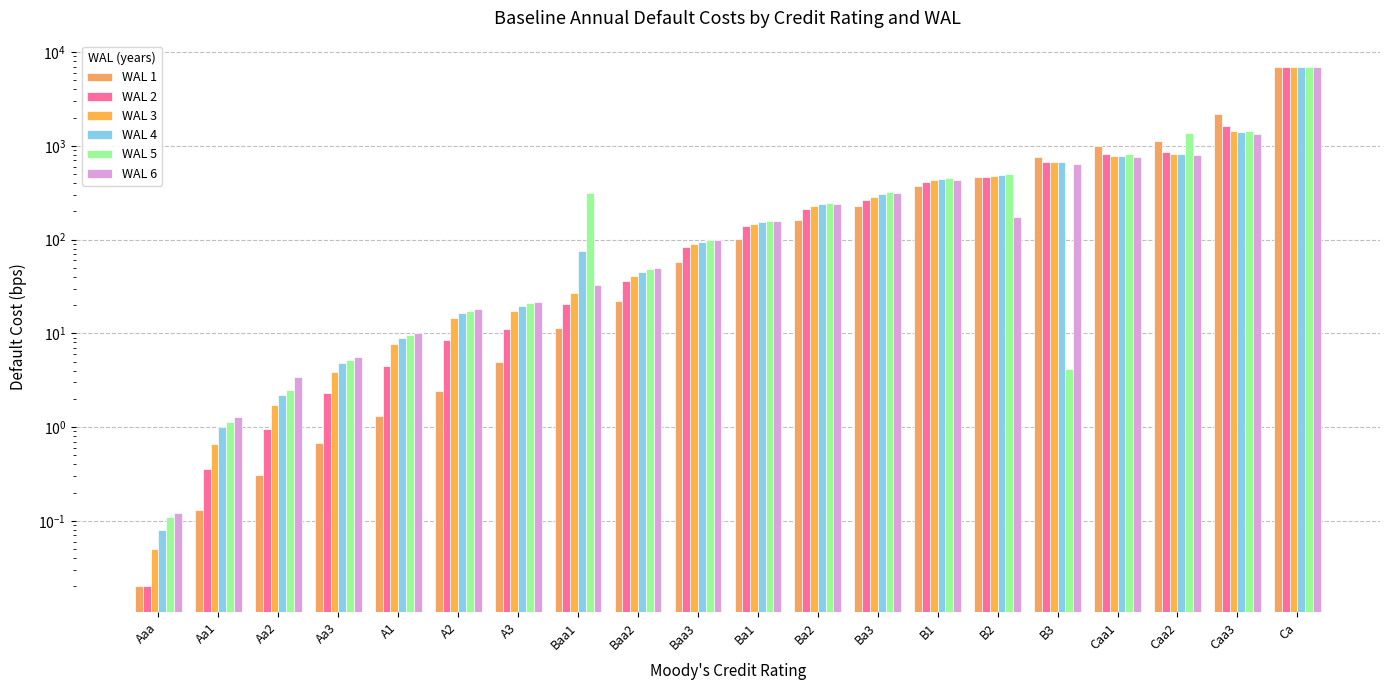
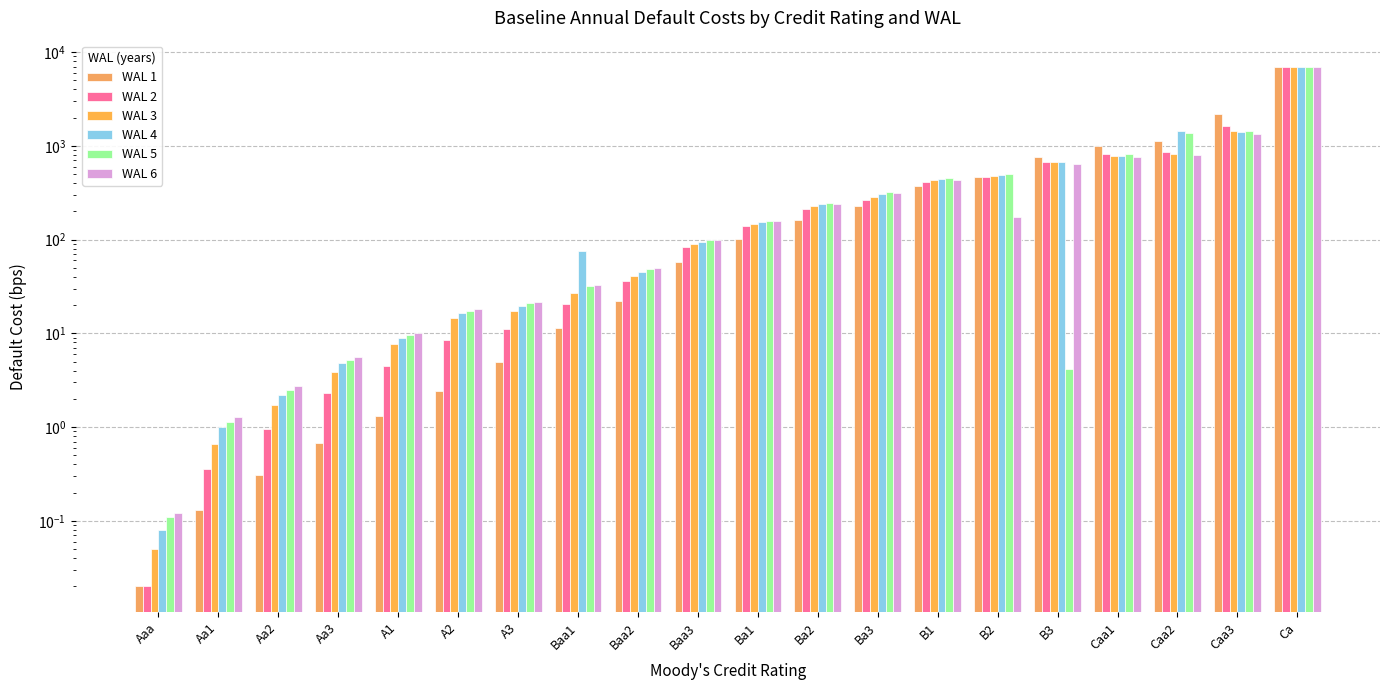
  {
    "WAL 2": {
      "Aaa": 0.020,
      "Aa1": 0.36,
      "Aa2": 1.0,
      "Aa3": 2.3,
      "A1": 4,
      "A2": 8,
      "A3": 11,
      "Baa1": 21,
      "Baa2": 36,
      "Baa3": 80,
      "Ba1": 140,
      "Ba2": 210,
      "Ba3": 270,
      "B1": 400,
      "B2": 500,
      "B3": 700,
      "Caa1": 800,
      "Caa2": 900,
      "Caa3": 1600,
      "Ca": 7000
    },
    "WAL 4": {
      "Aaa": 0.08,
      "Aa1": 1,
      "Aa2": 2.2,
      "Aa3": 5,
      "A1": 9,
      "A2": 16,
      "A3": 19,
      "Baa1": 80,
      "Baa2": 50,
      "Baa3": 90,
      "Ba1": 150,
      "Ba2": 240,
      "Ba3": 300,
      "B1": 400,
      "B2": 500,
      "B3": 700,
      "Caa1": 800,
-     "Caa2": 800,
+     "Caa2": 1400,
      "Caa3": 1400,
      "Ca": 7000
    },
    "WAL 5": {
      "Aaa": 0.11,
      "Aa1": 1.1,
      "Aa2": 2.5,
      "Aa3": 5,
      "A1": 10,
      "A2": 17,
      "A3": 21,
-     "Baa1": 310,
+     "Baa1": 32,
      "Baa2": 50,
      "Baa3": 100,
      "Ba1": 160,
      "Ba2": 250,
      "Ba3": 320,
      "B1": 500,
      "B2": 500,
      "B3": 4,
      "Caa1": 800,
      "Caa2": 1400,
      "Caa3": 1400,
      "Ca": 7000
    },
    "WAL 6": {
      "Aaa": 0.12,
      "Aa1": 1.3,
-     "Aa2": 3.4,
+     "Aa2": 2.7,
      "Aa3": 6,
      "A1": 10,
      "A2": 18,
      "A3": 22,
      "Baa1": 33,
      "Baa2": 50,
      "Baa3": 100,
      "Ba1": 160,
      "Ba2": 240,
      "Ba3": 310,
      "B1": 400,
      "B2": 170,
      "B3": 600,
      "Caa1": 800,
      "Caa2": 800,
      "Caa3": 1300,
      "Ca": 7000
    }
  }
